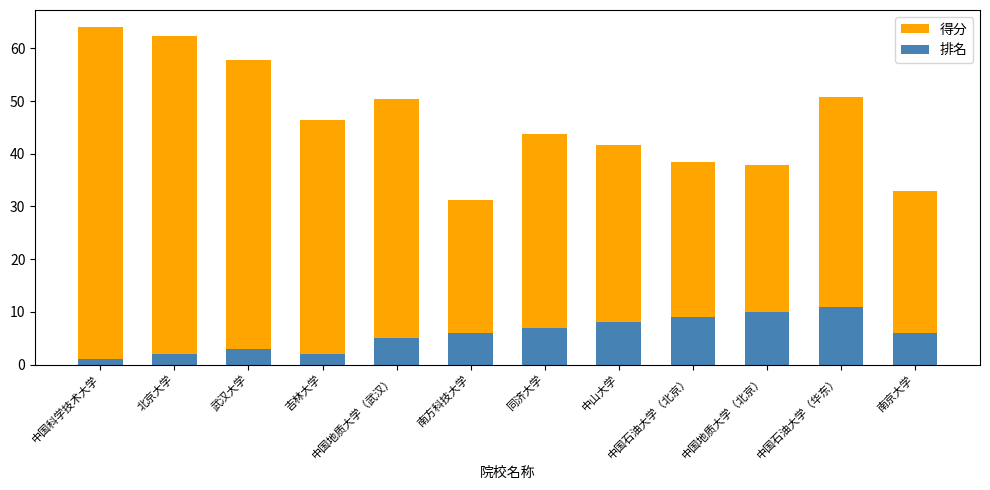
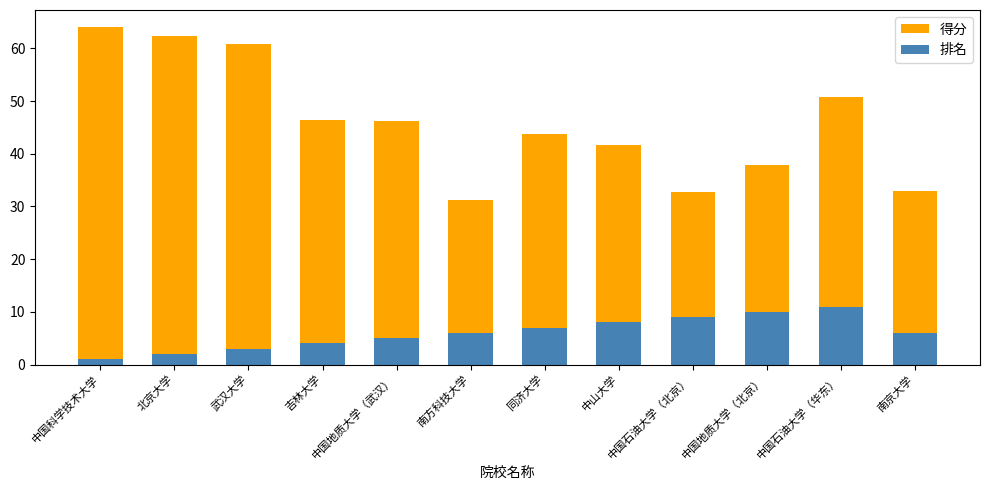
  {
    "得分": {
      "中国科学技术大学": 64,
      "北京大学": 62,
-     "武汉大学": 58,
+     "武汉大学": 61,
      "吉林大学": 47,
-     "中国地质大学（武汉）": 51,
+     "中国地质大学（武汉）": 46,
      "南方科技大学": 31,
      "同济大学": 44,
      "中山大学": 42,
-     "中国石油大学（北京）": 38,
+     "中国石油大学（北京）": 33,
      "中国地质大学（北京）": 38,
      "中国石油大学（华东）": 51,
      "南京大学": 33
    },
    "排名": {
-     "吉林大学": 2
+     "吉林大学": 4
    }
  }
